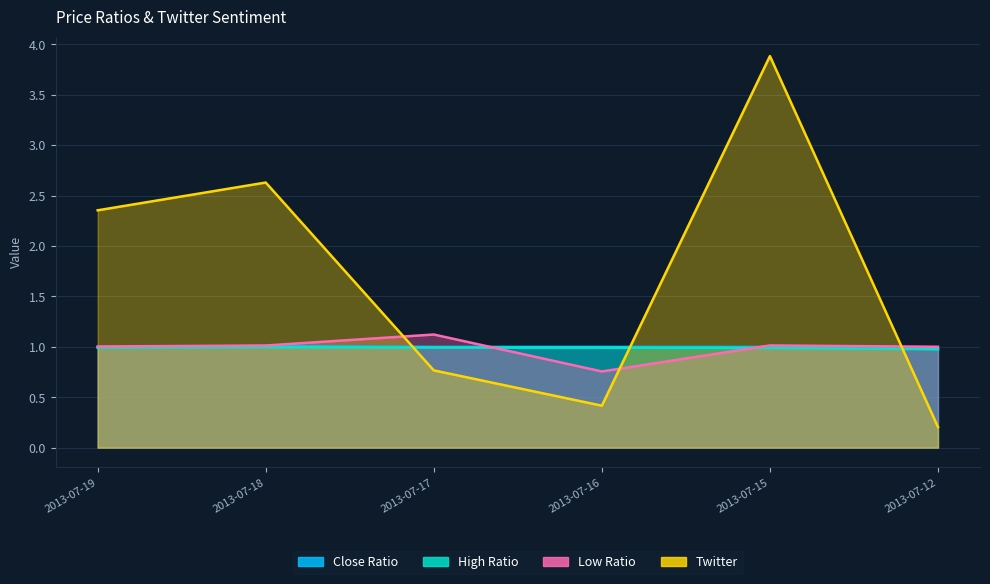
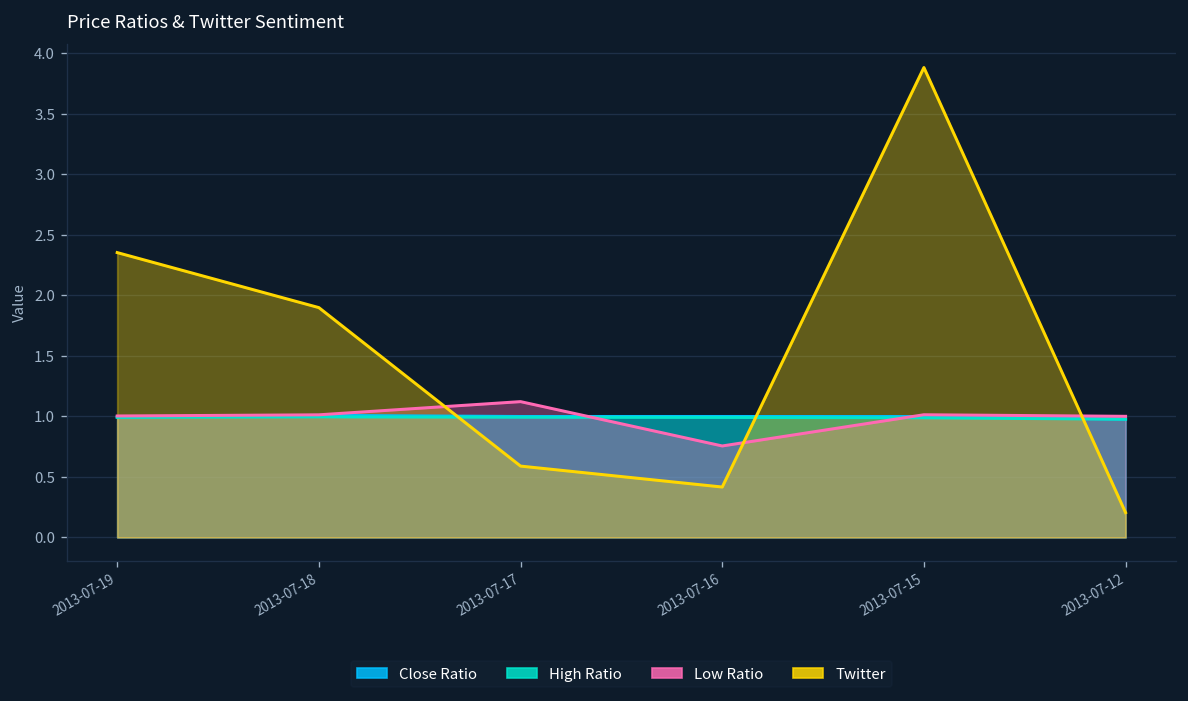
  {
    "Low Ratio": {
      "2013-07-17": 1.12,
      "2013-07-16": 0.76
    },
    "Twitter": {
      "2013-07-19": 2.35,
-     "2013-07-18": 2.63,
-     "2013-07-17": 0.77,
+     "2013-07-18": 1.90,
+     "2013-07-17": 0.59,
      "2013-07-16": 0.42,
      "2013-07-15": 3.88,
      "2013-07-12": 0.20
    }
  }
